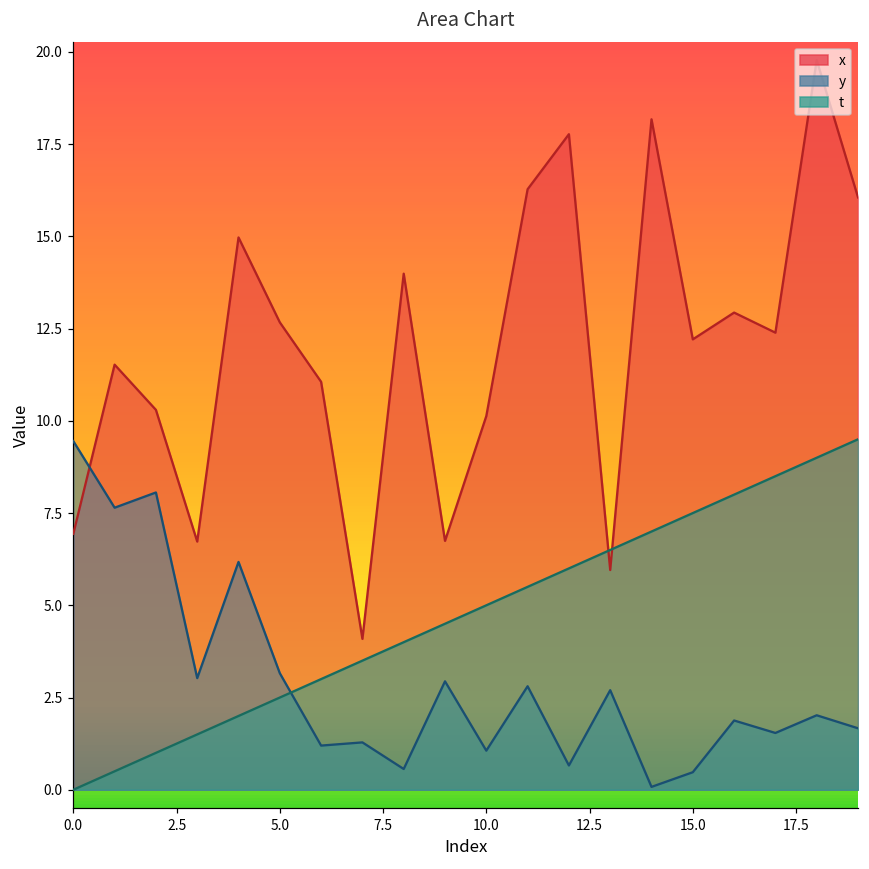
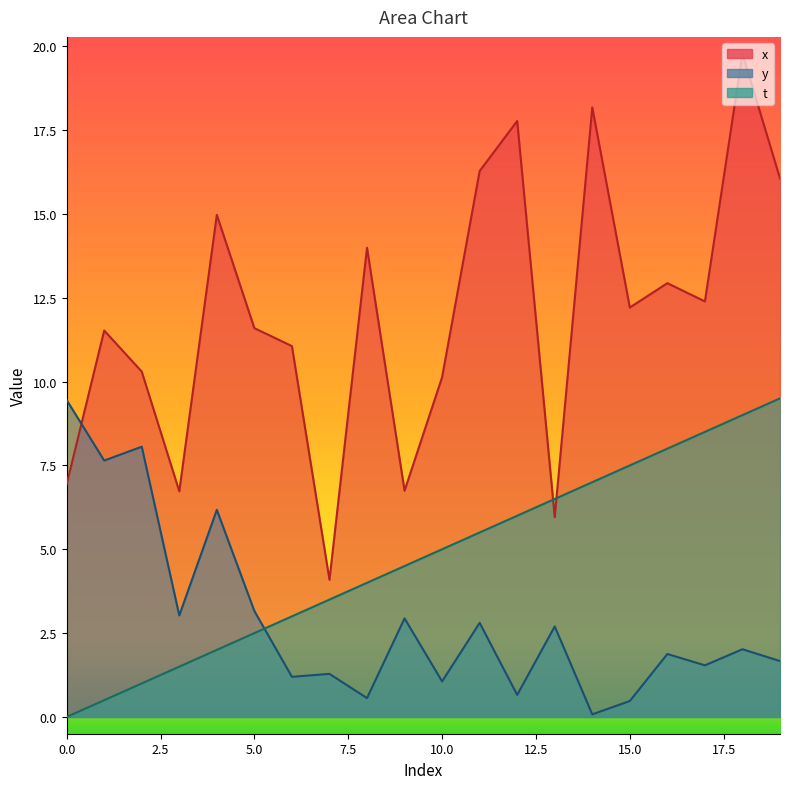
  {
    "x": {
      "0.0": 6.9,
-     "5.0": 12.7,
+     "5.0": 11.6,
      "10.0": 10.1,
      "15.0": 12.2
    }
  }
